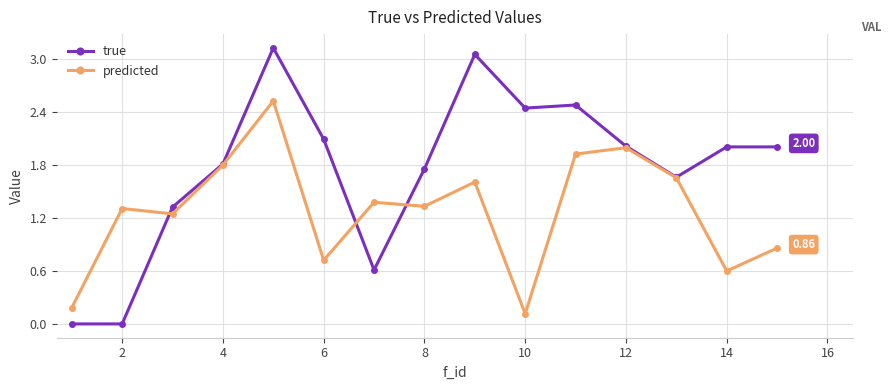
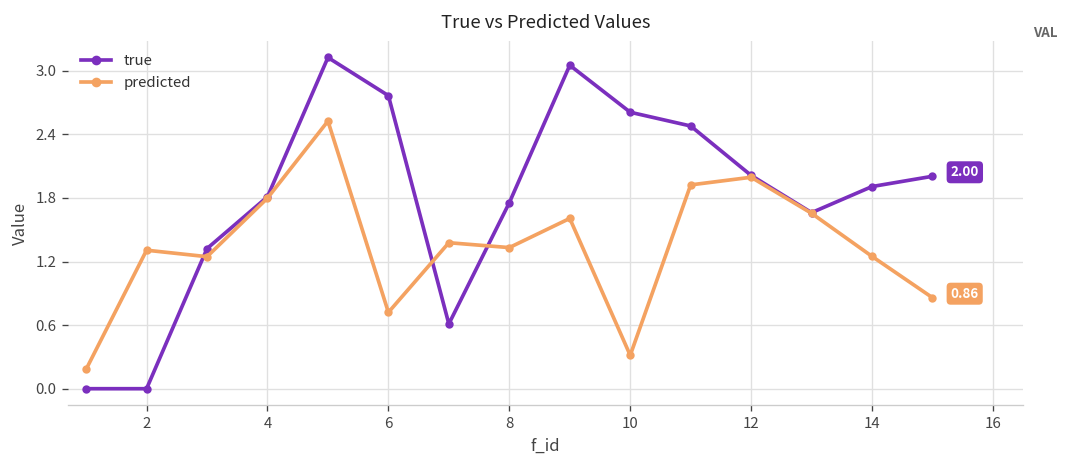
  {
    "true": {
      "2": 0.0,
-     "6": 2.1,
+     "6": 2.8,
      "8": 1.8,
-     "10": 2.4,
-     "14": 2.0
+     "10": 2.6,
+     "14": 1.9
    },
    "predicted": {
      "2": 1.3,
      "6": 0.7,
      "8": 1.3,
-     "10": 0.1,
-     "14": 0.6
+     "10": 0.3,
+     "14": 1.2
    }
  }
